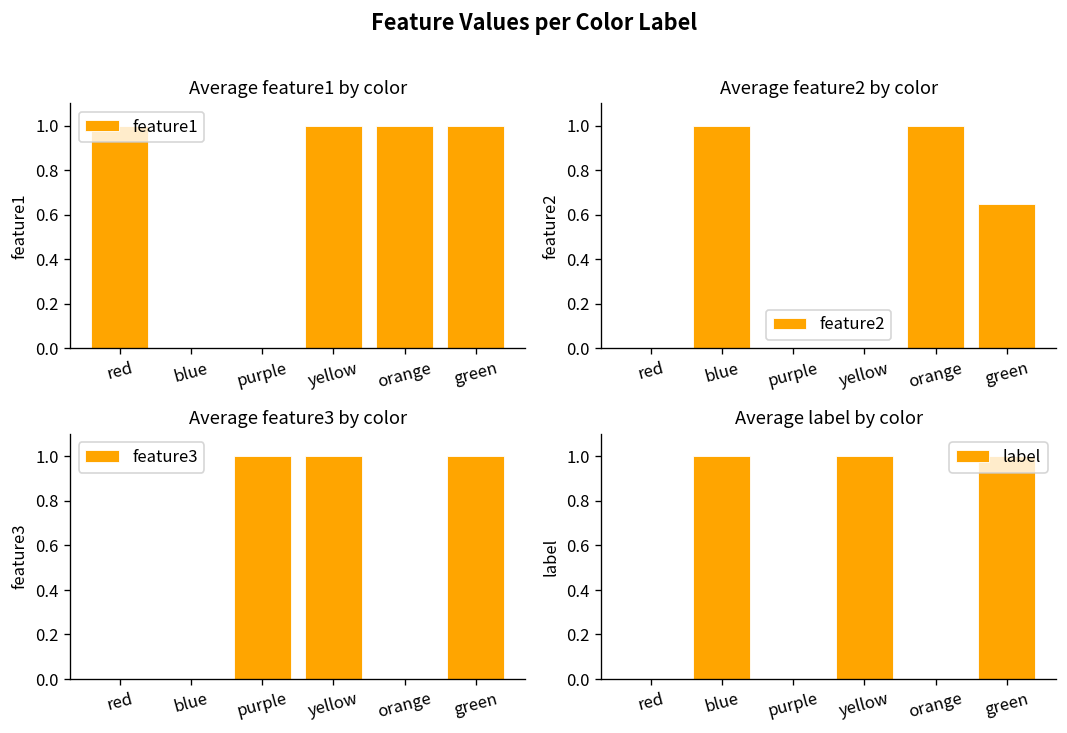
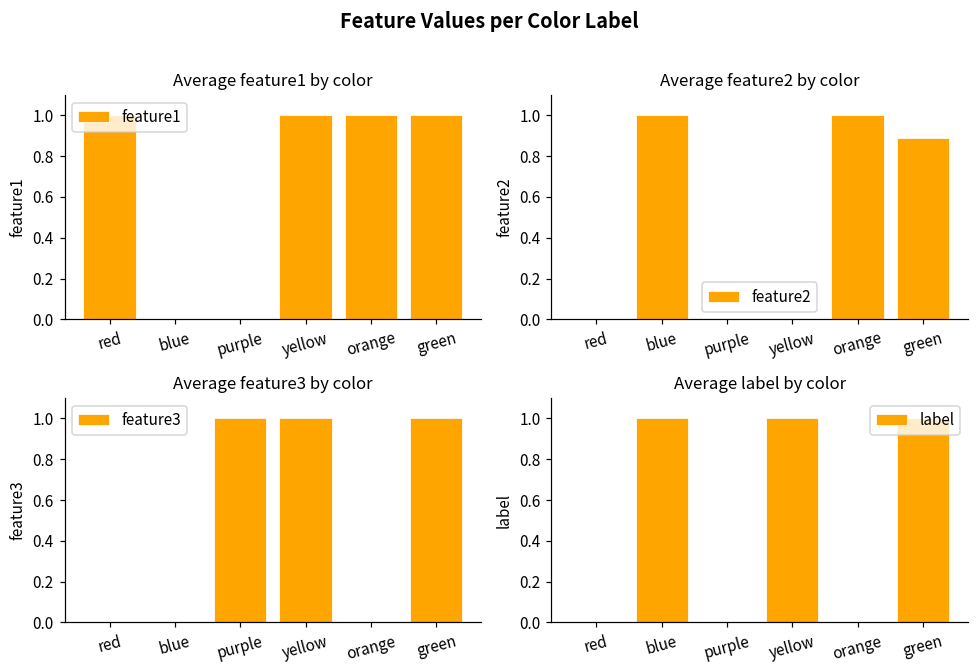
  {
    "Average feature1 by color": {
      "blue": 0.00,
      "purple": 0.00,
      "yellow": 1.00,
      "orange": 1.00,
      "green": 1.00
    },
    "Average feature2 by color": {
      "red": 0.00,
      "blue": 1.00,
      "purple": 0.00,
      "yellow": 0.00,
      "orange": 1.00,
-     "green": 0.65
+     "green": 0.89
    },
    "Average feature3 by color": {
      "red": 0.00,
      "blue": 0.00,
      "purple": 1.00,
      "yellow": 1.00,
      "orange": 0.00,
      "green": 1.00
    },
    "Average label by color": {
      "red": 0.00,
      "blue": 1.00,
      "purple": 0.00,
      "yellow": 1.00,
      "orange": 0.00
    }
  }
